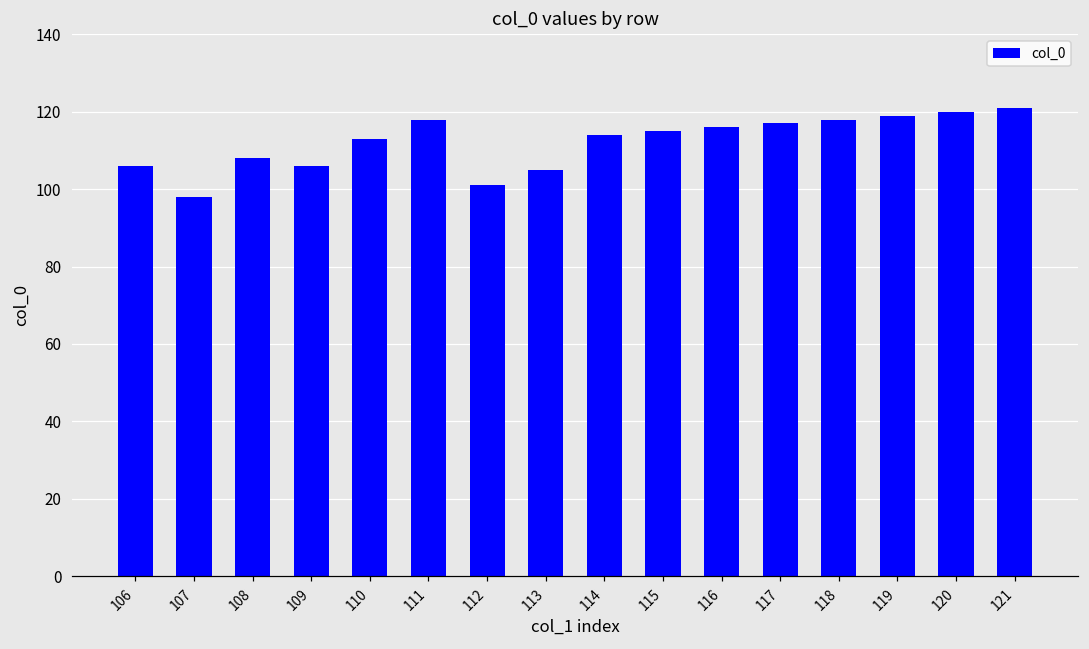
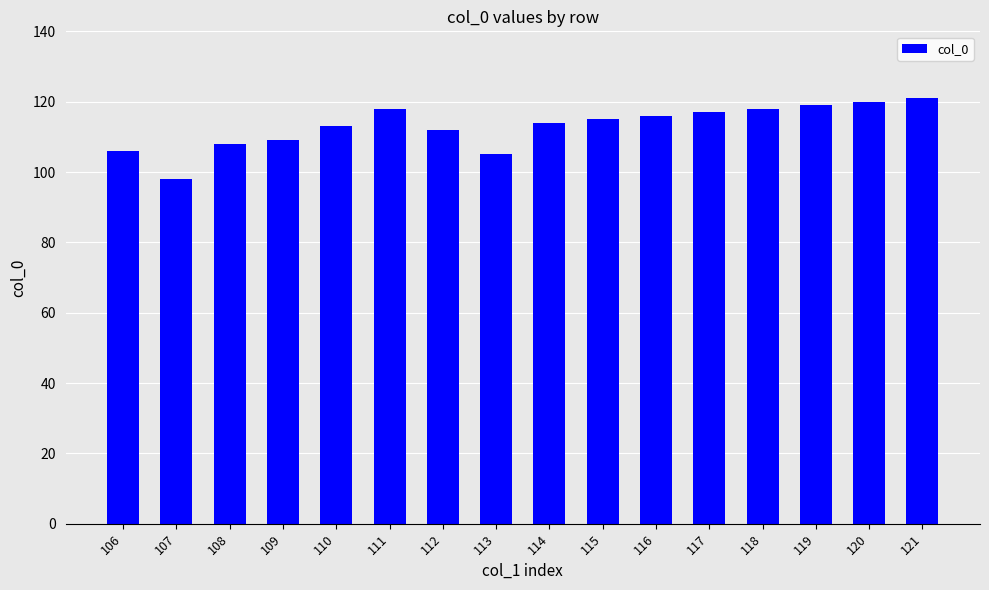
  {
    "106": 106,
    "107": 98,
    "108": 108,
-   "109": 106,
+   "109": 109,
    "110": 113,
    "111": 118,
-   "112": 101,
+   "112": 112,
    "113": 105,
    "114": 114,
    "115": 115,
    "116": 116,
    "117": 117,
    "118": 118,
    "119": 119,
    "120": 120,
    "121": 121
  }
